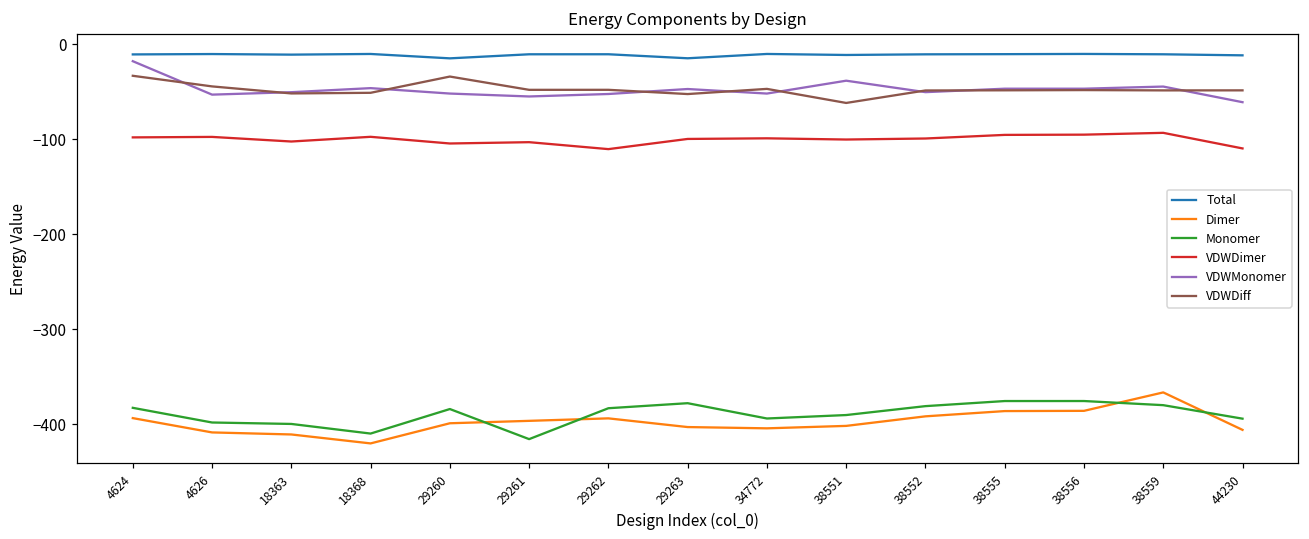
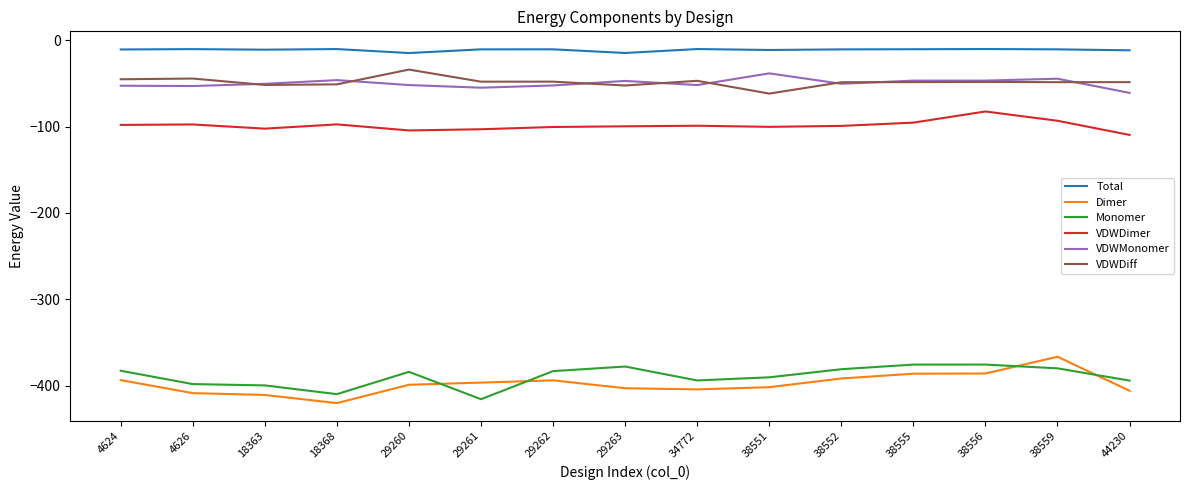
  {
    "Total": {
      "4624": -10,
      "4626": -10,
      "18363": -10,
      "18368": -10,
      "29260": -10,
      "29261": -10,
      "29262": -10,
      "29263": -10,
      "34772": -10,
      "38551": -10,
      "38552": -10,
      "38555": -10,
      "38556": -10,
      "38559": -10,
      "44230": -10
    },
    "Dimer": {
      "4624": -390,
      "4626": -410,
      "18363": -410,
      "18368": -420,
      "29260": -400,
      "29261": -400,
      "29262": -390,
      "29263": -400,
      "34772": -400,
      "38551": -400,
      "38552": -390,
      "38555": -390,
      "38556": -390,
      "38559": -370,
      "44230": -410
    },
    "Monomer": {
      "4624": -380,
      "4626": -400,
      "18363": -400,
      "18368": -410,
      "29260": -380,
      "29261": -420,
      "29262": -380,
      "29263": -380,
      "34772": -390,
      "38551": -390,
      "38552": -380,
      "38555": -380,
      "38556": -380,
      "38559": -380,
      "44230": -390
    },
    "VDWDimer": {
      "4624": -100,
      "4626": -100,
      "18363": -100,
      "18368": -100,
      "29260": -100,
      "29261": -100,
-     "29262": -110,
+     "29262": -100,
      "29263": -100,
      "34772": -100,
      "38551": -100,
      "38552": -100,
      "38555": -100,
-     "38556": -100,
+     "38556": -80,
      "38559": -90,
      "44230": -110
    },
    "VDWMonomer": {
-     "4624": -20,
+     "4624": -50,
      "4626": -50,
      "18368": -50,
      "29260": -50,
      "29261": -60,
      "29262": -50,
      "29263": -50,
      "34772": -50,
      "38551": -40,
      "38559": -40,
      "44230": -60
    },
    "VDWDiff": {
-     "4624": -30,
+     "4624": -50,
      "4626": -40,
      "18368": -50,
      "29260": -30,
      "29261": -50,
      "29262": -50,
      "29263": -50,
      "34772": -50,
      "38551": -60,
      "38559": -50,
      "44230": -50
    }
  }
